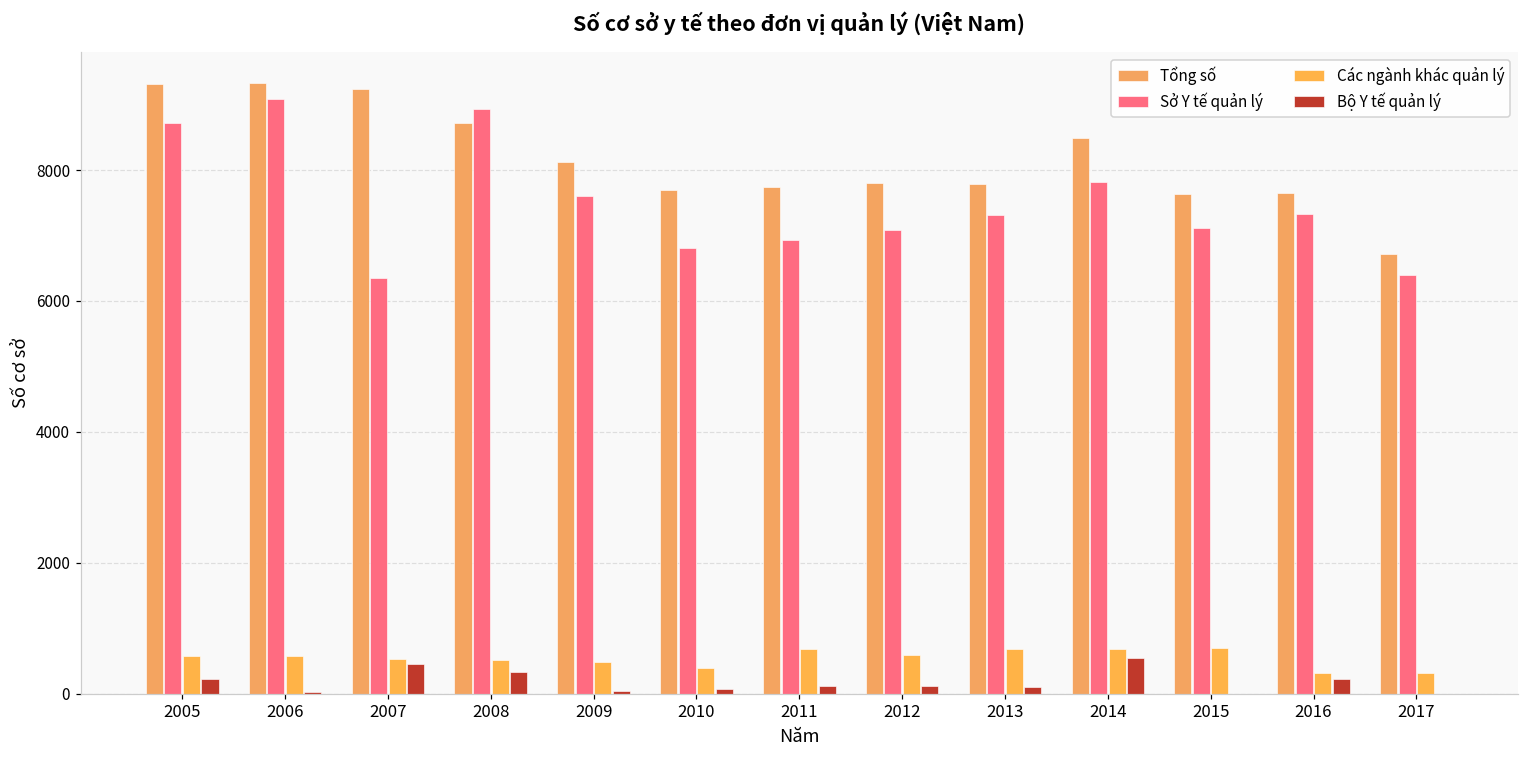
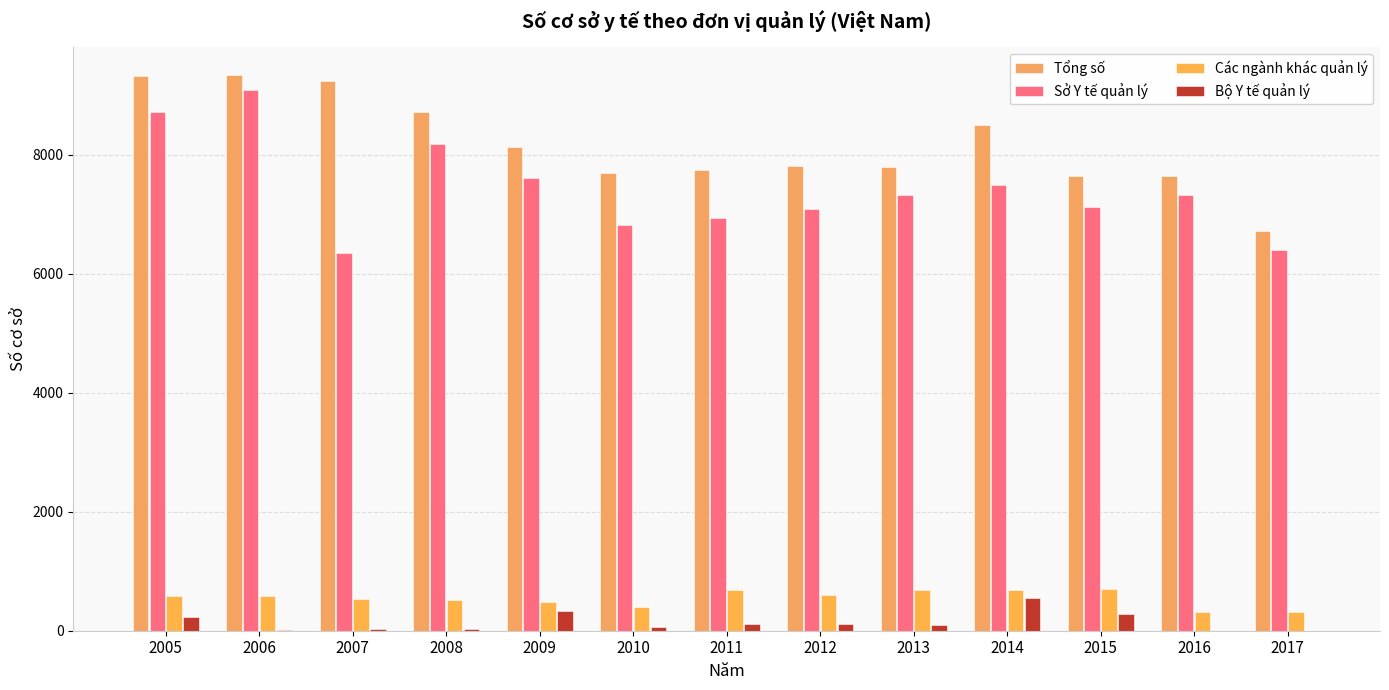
  {
    "Sở Y tế quản lý": {
      "2005": 8700,
      "2006": 9100,
      "2007": 6400,
-     "2008": 8900,
+     "2008": 8200,
      "2009": 7600,
      "2010": 6800,
      "2011": 6900,
      "2012": 7100,
      "2013": 7300,
-     "2014": 7800,
+     "2014": 7500,
      "2015": 7100,
      "2016": 7300,
      "2017": 6400
    },
    "Bộ Y tế quản lý": {
      "2005": 200,
-     "2007": 500,
-     "2008": 300,
-     "2009": 0,
+     "2007": 0,
+     "2008": 0,
+     "2009": 300,
      "2010": 100,
      "2011": 100,
      "2012": 100,
      "2013": 100,
      "2014": 500,
-     "2015": 0,
-     "2016": 200,
+     "2015": 300,
+     "2016": 0,
      "2017": 0
    }
  }
